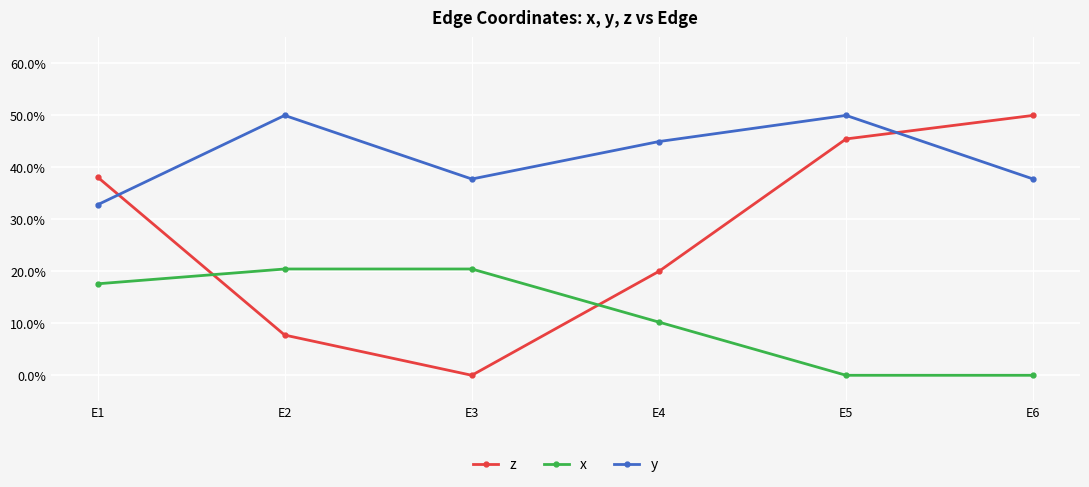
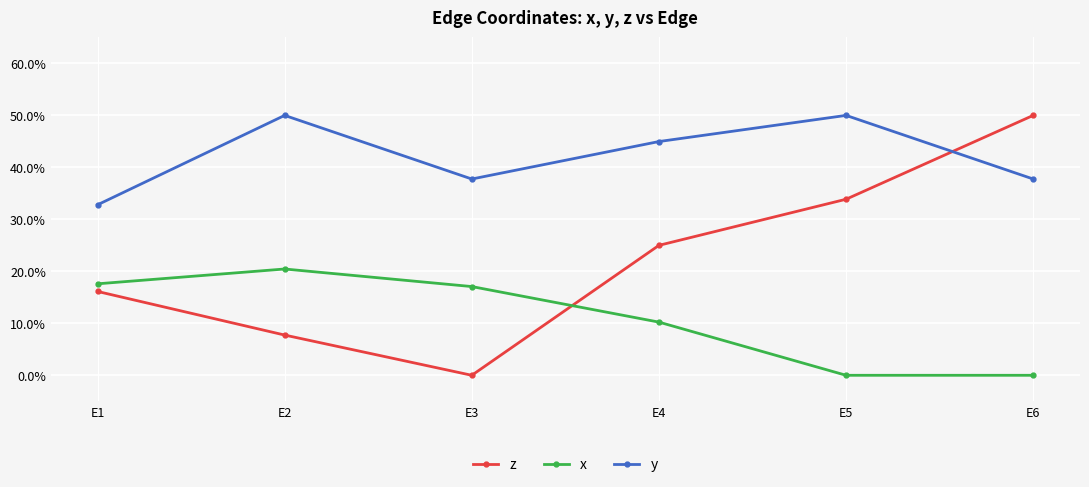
  {
    "z": {
-     "E1": "38%",
+     "E1": "16%",
      "E2": "8%",
      "E3": "0%",
-     "E4": "20%",
-     "E5": "45%",
+     "E4": "25%",
+     "E5": "34%",
      "E6": "50%"
    },
    "x": {
      "E1": "18%",
      "E2": "20%",
-     "E3": "20%",
+     "E3": "17%",
      "E4": "10%",
      "E5": "0%",
      "E6": "0%"
    },
    "y": {
      "E1": "33%",
      "E2": "50%",
      "E3": "38%",
      "E4": "45%",
      "E5": "50%",
      "E6": "38%"
    }
  }
